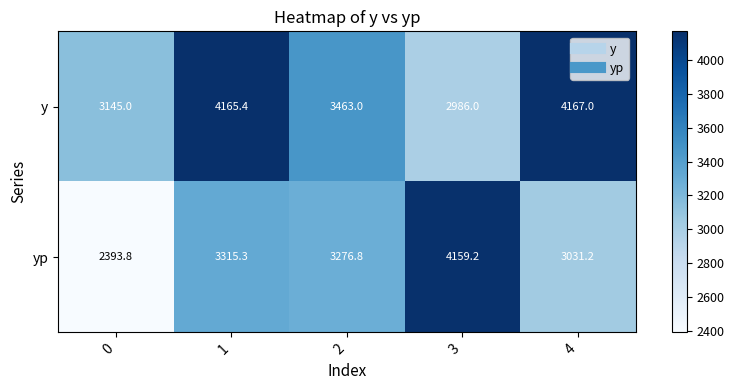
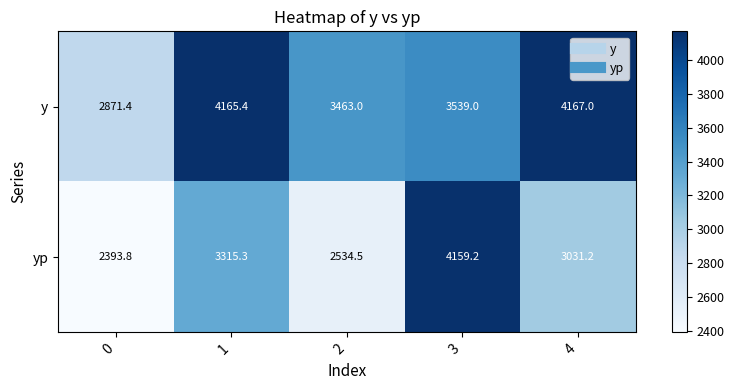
  {
    "y": {
-     "0": 3145.0,
+     "0": 2871.4,
      "1": 4165.4,
      "2": 3463.0,
-     "3": 2986.0,
+     "3": 3539.0,
      "4": 4167.0
    },
    "yp": {
      "0": 2393.8,
      "1": 3315.3,
-     "2": 3276.8,
+     "2": 2534.5,
      "3": 4159.2,
      "4": 3031.2
    }
  }
